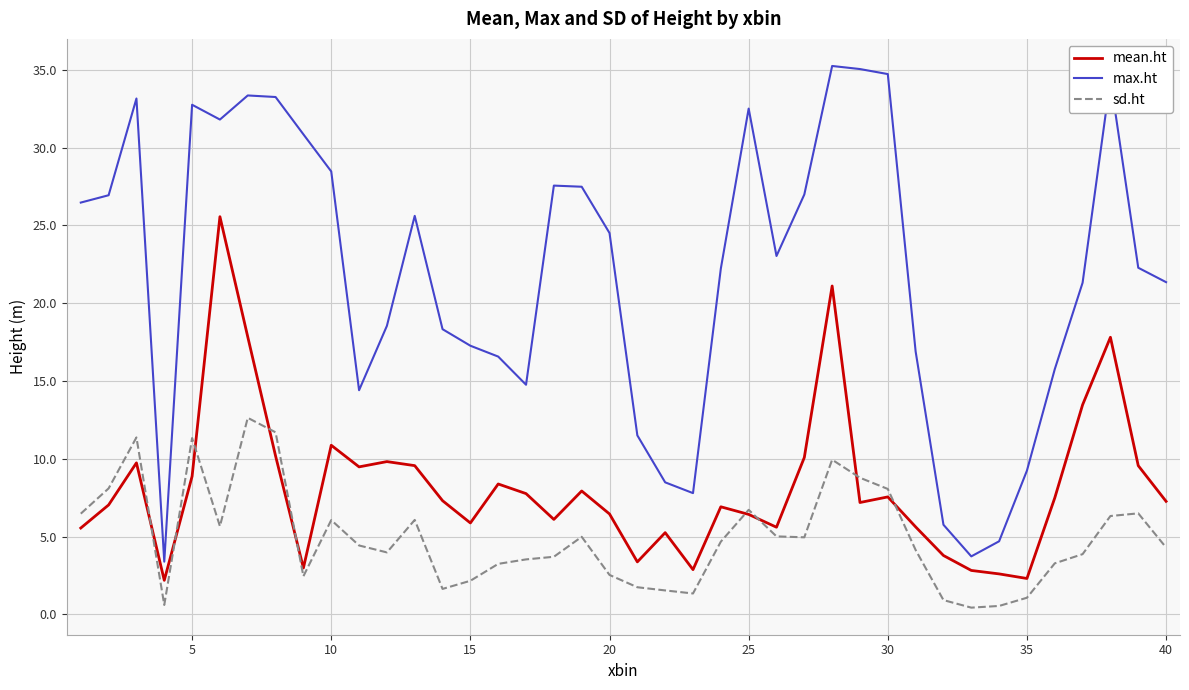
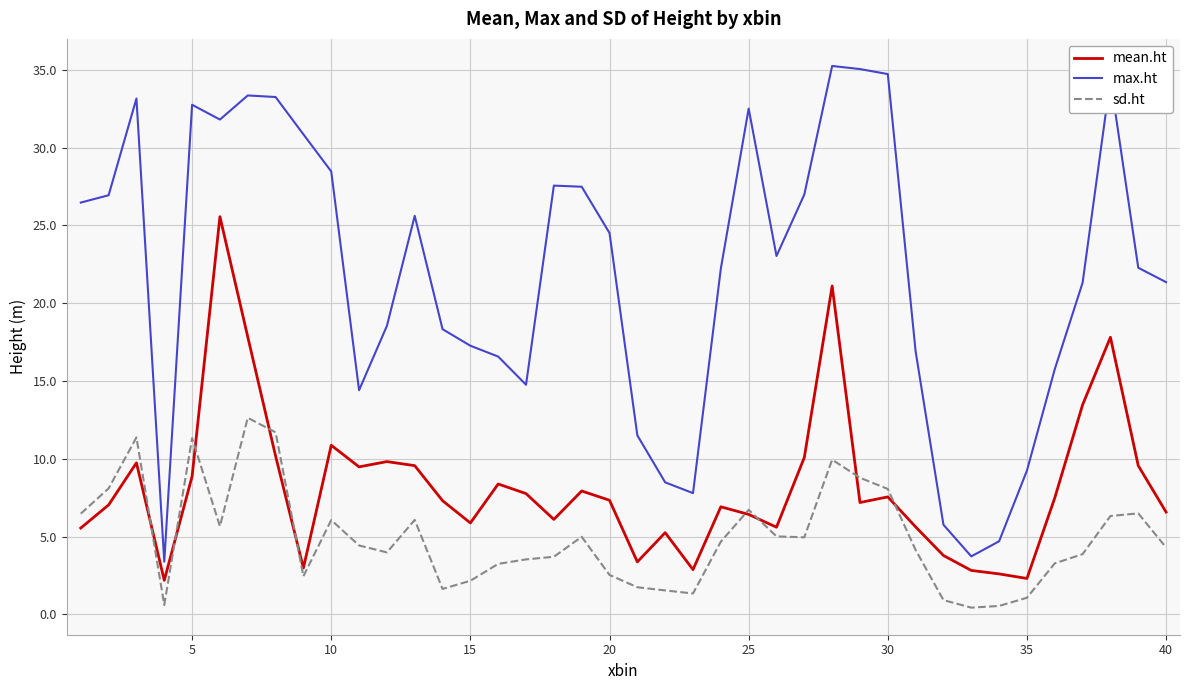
  {
    "mean.ht": {
      "5": 8.9,
      "10": 10.9,
      "15": 5.9,
-     "20": 6.5,
+     "20": 7.3,
      "25": 6.4,
      "30": 7.6,
      "35": 2.3,
-     "40": 7.3
+     "40": 6.6
    },
    "max.ht": {
      "5": 32.8,
      "10": 28.5,
      "15": 17.3,
      "20": 24.5,
      "25": 32.5,
      "30": 34.7,
      "35": 9.2,
      "40": 21.4
    },
    "sd.ht": {
      "5": 11.3,
      "10": 6.1,
      "15": 2.2,
      "20": 2.5,
      "25": 6.7,
      "30": 8.1,
      "35": 1.1,
      "40": 4.3
    }
  }
